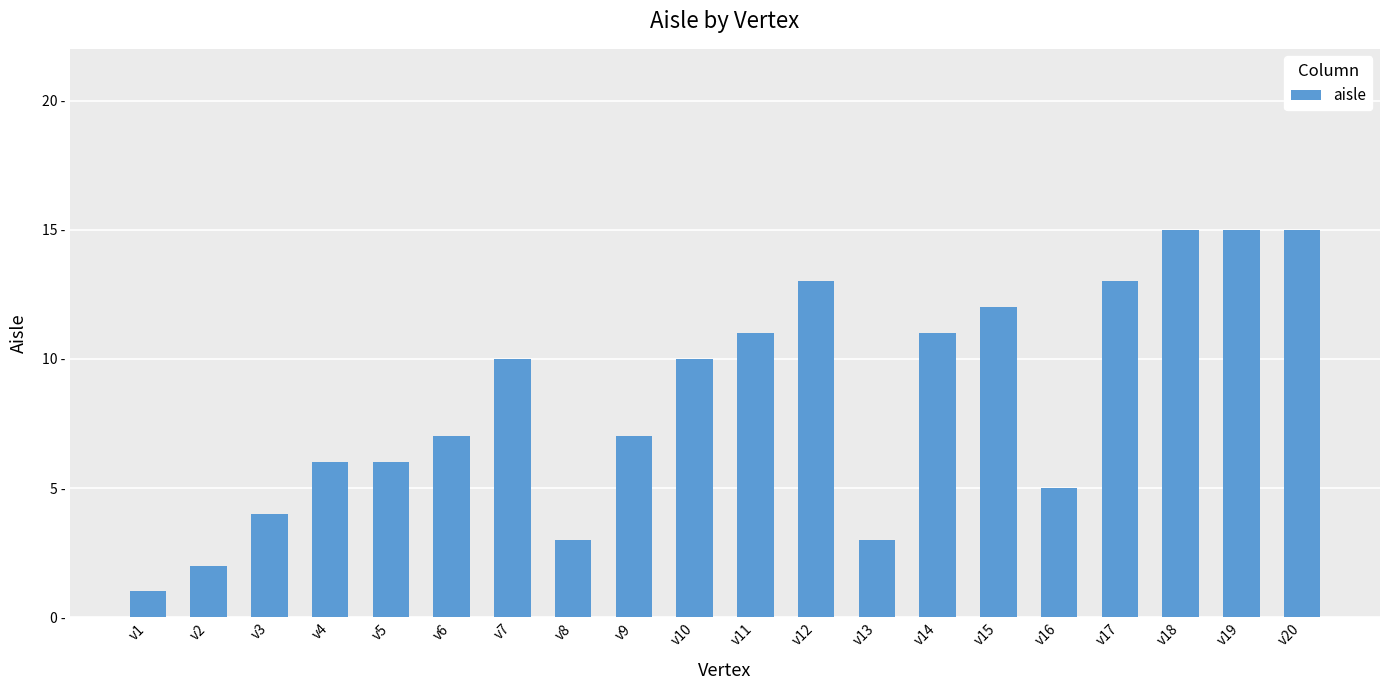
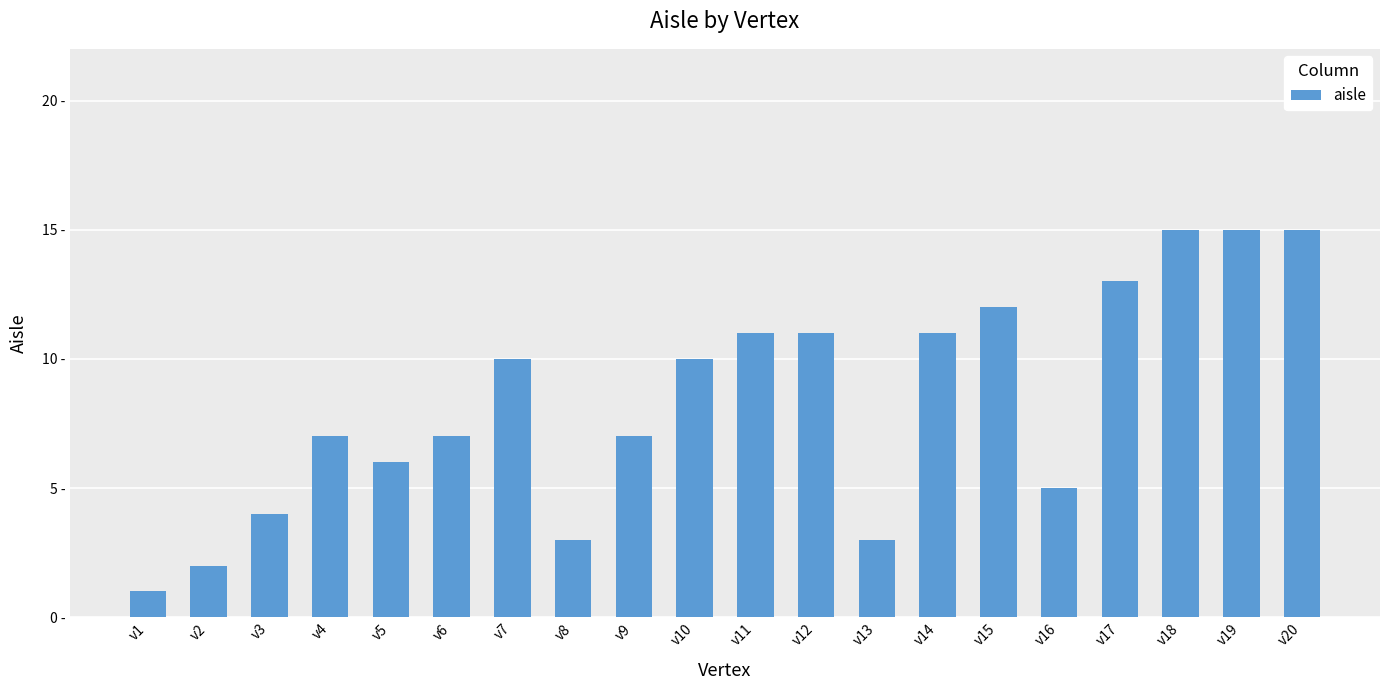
  {
    "v1": "1 -",
    "v2": "2 -",
    "v3": "4 -",
-   "v4": "6 -",
+   "v4": "7 -",
    "v5": "6 -",
    "v6": "7 -",
    "v7": "10 -",
    "v8": "3 -",
    "v9": "7 -",
    "v10": "10 -",
    "v11": "11 -",
-   "v12": "13 -",
+   "v12": "11 -",
    "v13": "3 -",
    "v14": "11 -",
    "v15": "12 -",
    "v16": "5 -",
    "v17": "13 -",
    "v18": "15 -",
    "v19": "15 -",
    "v20": "15 -"
  }
